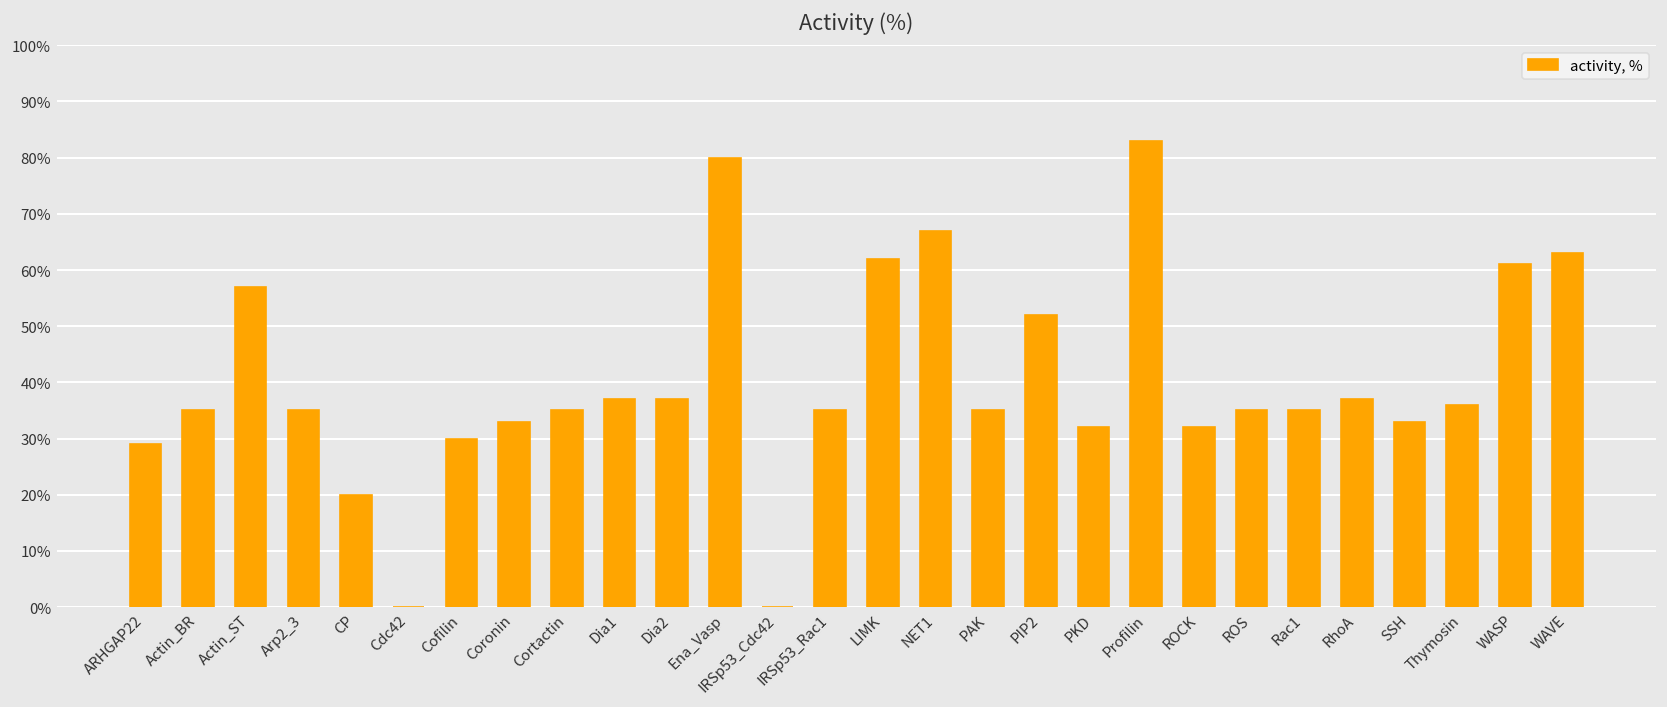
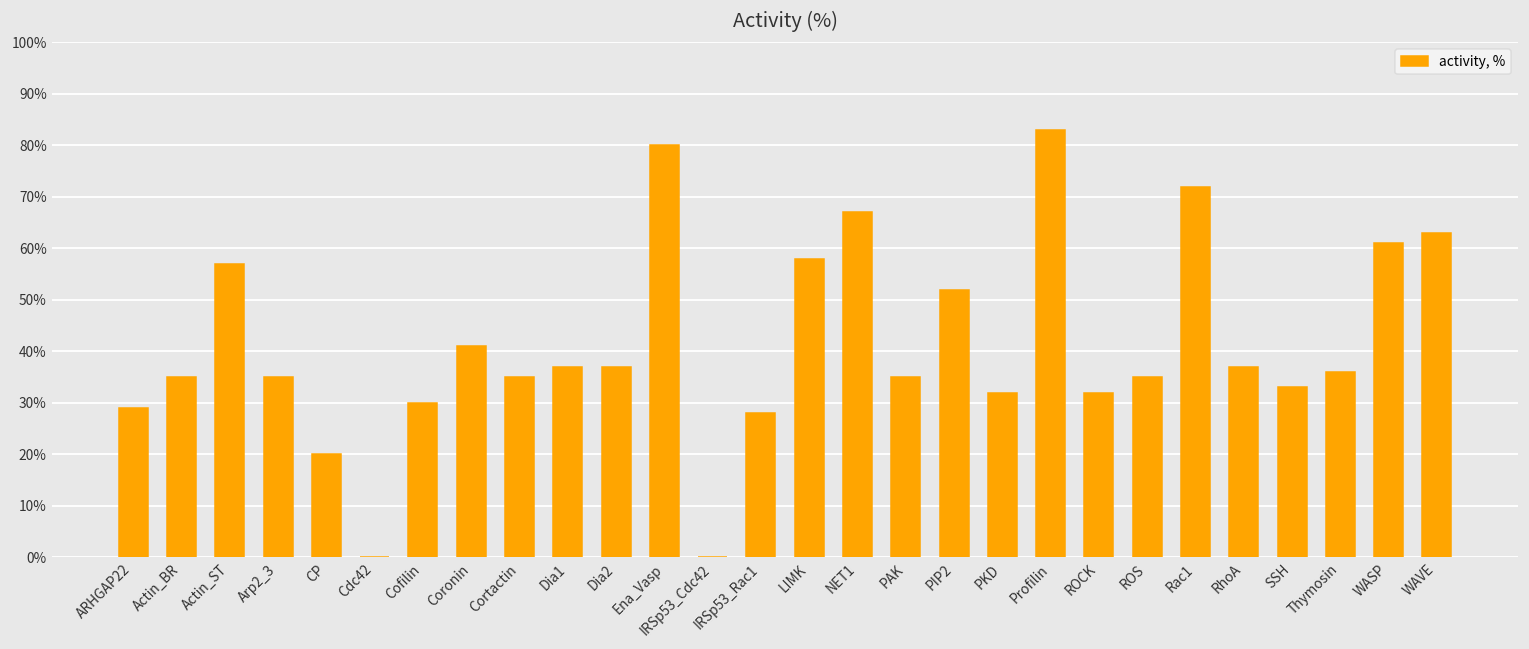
  {
    "ARHGAP22": "29%",
    "Actin_BR": "35%",
    "Actin_ST": "57%",
    "Arp2_3": "35%",
    "CP": "20%",
    "Cdc42": "0%",
    "Cofilin": "30%",
-   "Coronin": "33%",
+   "Coronin": "41%",
    "Cortactin": "35%",
    "Dia1": "37%",
    "Dia2": "37%",
    "Ena_Vasp": "80%",
    "IRSp53_Cdc42": "0%",
-   "IRSp53_Rac1": "35%",
-   "LIMK": "62%",
+   "IRSp53_Rac1": "28%",
+   "LIMK": "58%",
    "NET1": "67%",
    "PAK": "35%",
    "PIP2": "52%",
    "PKD": "32%",
    "Profilin": "83%",
    "ROCK": "32%",
    "ROS": "35%",
-   "Rac1": "35%",
+   "Rac1": "72%",
    "RhoA": "37%",
    "SSH": "33%",
    "Thymosin": "36%",
    "WASP": "61%",
    "WAVE": "63%"
  }
